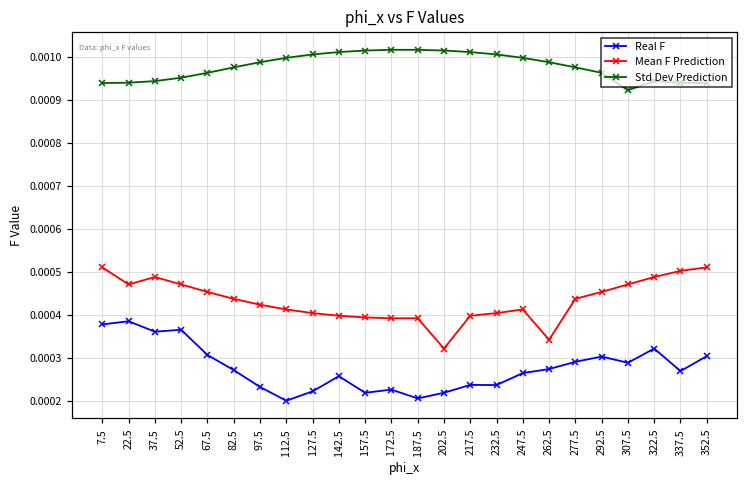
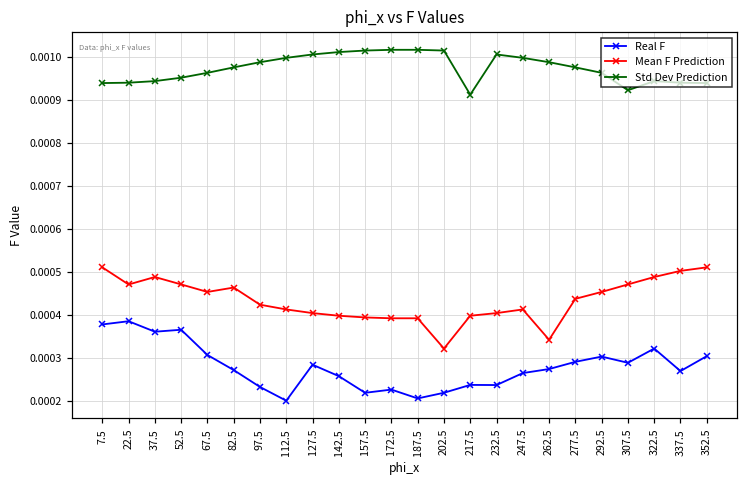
  {
    "Real F": {
      "7.5": 0.00038,
      "22.5": 0.00038,
      "37.5": 0.00036,
      "52.5": 0.00036,
      "67.5": 0.00031,
      "82.5": 0.00027,
      "97.5": 0.00023,
      "112.5": 0.00020,
-     "127.5": 0.00022,
+     "127.5": 0.00028,
      "142.5": 0.00026,
      "157.5": 0.00022,
      "172.5": 0.00023,
      "187.5": 0.00020,
      "202.5": 0.00022,
      "217.5": 0.00024,
      "232.5": 0.00024,
      "247.5": 0.00026,
      "262.5": 0.00027,
      "277.5": 0.00029,
      "292.5": 0.00030,
      "307.5": 0.00029,
      "322.5": 0.00032,
      "337.5": 0.00027,
      "352.5": 0.00030
    },
    "Mean F Prediction": {
      "7.5": 0.00051,
      "22.5": 0.00047,
      "37.5": 0.00049,
      "52.5": 0.00047,
      "67.5": 0.00045,
-     "82.5": 0.00044,
+     "82.5": 0.00046,
      "97.5": 0.00042,
      "112.5": 0.00041,
      "127.5": 0.00040,
      "142.5": 0.00040,
      "157.5": 0.00039,
      "172.5": 0.00039,
      "187.5": 0.00039,
      "202.5": 0.00032,
      "217.5": 0.00040,
      "232.5": 0.00040,
      "247.5": 0.00041,
      "262.5": 0.00034,
      "277.5": 0.00044,
      "292.5": 0.00045,
      "307.5": 0.00047,
      "322.5": 0.00049,
      "337.5": 0.00050,
      "352.5": 0.00051
    },
    "Std Dev Prediction": {
      "7.5": 0.00094,
      "22.5": 0.00094,
      "37.5": 0.00094,
      "52.5": 0.00095,
      "67.5": 0.00096,
      "82.5": 0.00097,
      "97.5": 0.00099,
      "112.5": 0.00100,
      "127.5": 0.00100,
      "142.5": 0.00101,
      "157.5": 0.00101,
      "172.5": 0.00102,
      "187.5": 0.00102,
      "202.5": 0.00101,
-     "217.5": 0.00101,
+     "217.5": 0.00091,
      "232.5": 0.00100,
      "247.5": 0.00100,
      "262.5": 0.00099,
      "277.5": 0.00097,
      "307.5": 0.00092
    }
  }
